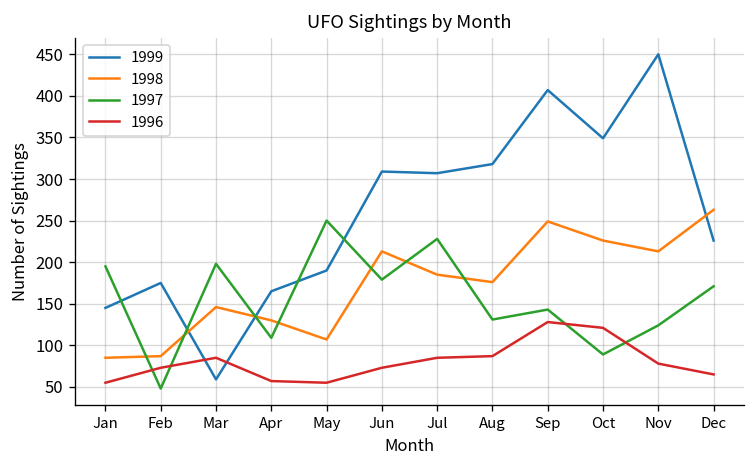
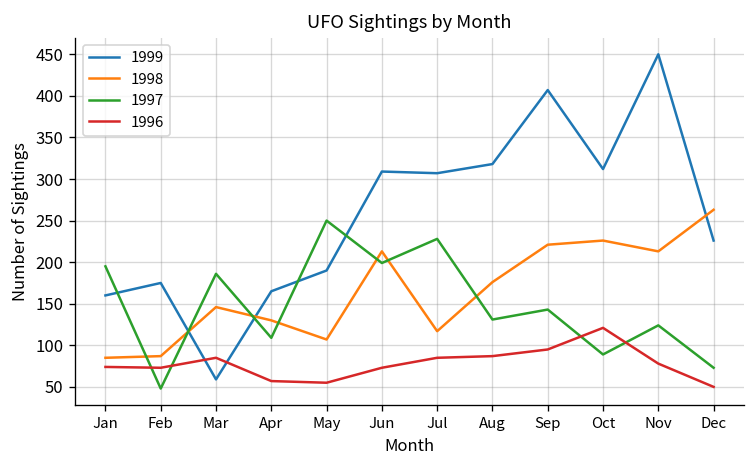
  {
    "1999": {
-     "Jan": 150,
+     "Jan": 160,
      "Feb": 180,
      "Mar": 60,
      "Apr": 170,
      "May": 190,
      "Jun": 310,
      "Jul": 310,
      "Aug": 320,
      "Sep": 410,
-     "Oct": 350,
+     "Oct": 310,
      "Nov": 450,
      "Dec": 230
    },
    "1998": {
      "Jan": 90,
      "Feb": 90,
      "Mar": 150,
      "Apr": 130,
      "May": 110,
      "Jun": 210,
-     "Jul": 190,
+     "Jul": 120,
      "Aug": 180,
-     "Sep": 250,
+     "Sep": 220,
      "Oct": 230,
      "Nov": 210,
      "Dec": 260
    },
    "1997": {
      "Jan": 200,
      "Feb": 50,
-     "Mar": 200,
+     "Mar": 190,
      "Apr": 110,
      "May": 250,
-     "Jun": 180,
+     "Jun": 200,
      "Jul": 230,
      "Aug": 130,
      "Sep": 140,
      "Oct": 90,
      "Nov": 120,
-     "Dec": 170
+     "Dec": 70
    },
    "1996": {
-     "Jan": 60,
+     "Jan": 70,
      "Feb": 70,
      "Mar": 90,
      "Apr": 60,
      "May": 60,
      "Jun": 70,
      "Jul": 90,
      "Aug": 90,
-     "Sep": 130,
+     "Sep": 100,
      "Oct": 120,
      "Nov": 80,
-     "Dec": 70
+     "Dec": 50
    }
  }
